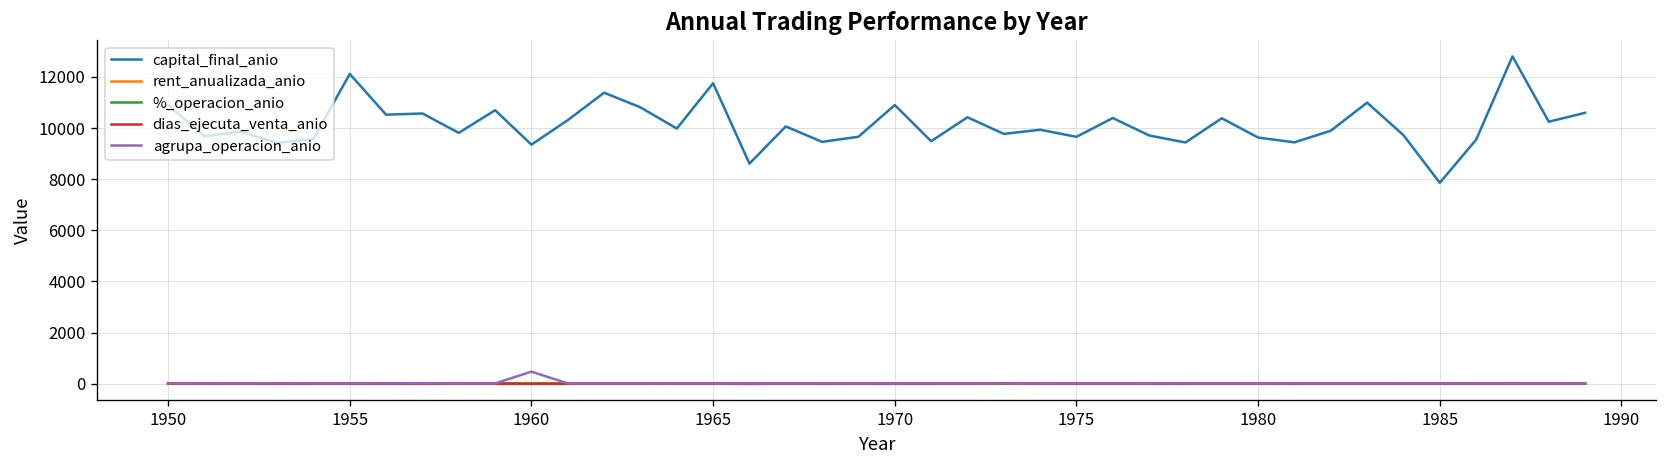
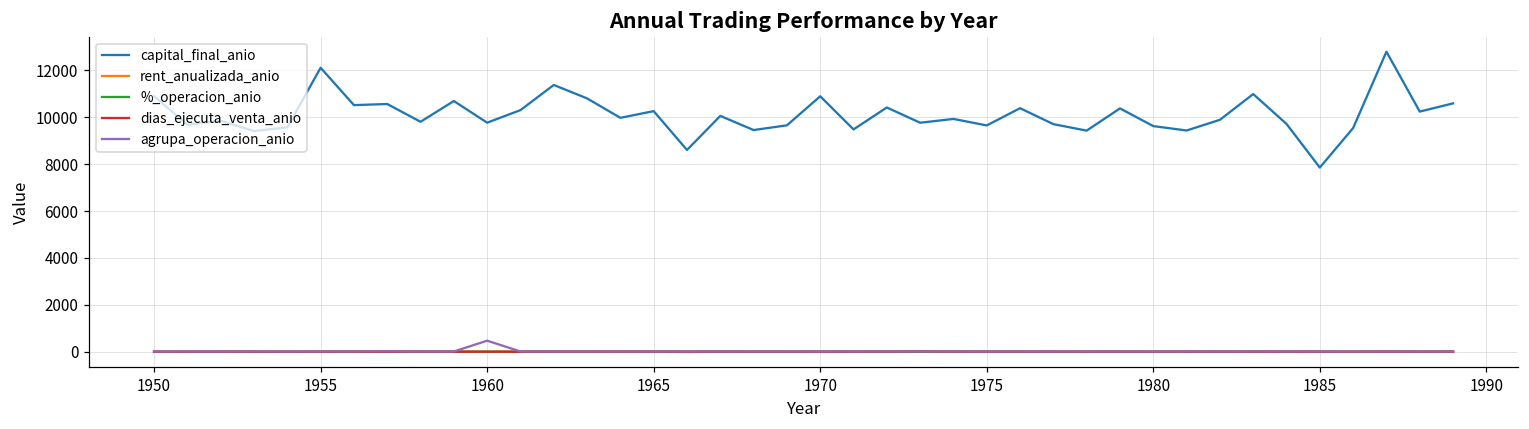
  {
    "capital_final_anio": {
      "1955": 12100,
-     "1960": 9300,
-     "1965": 11800,
+     "1960": 9800,
+     "1965": 10300,
      "1970": 10900,
      "1975": 9700,
      "1980": 9600,
      "1985": 7900
    },
    "agrupa_operacion_anio": {
      "1960": 500
    }
  }
